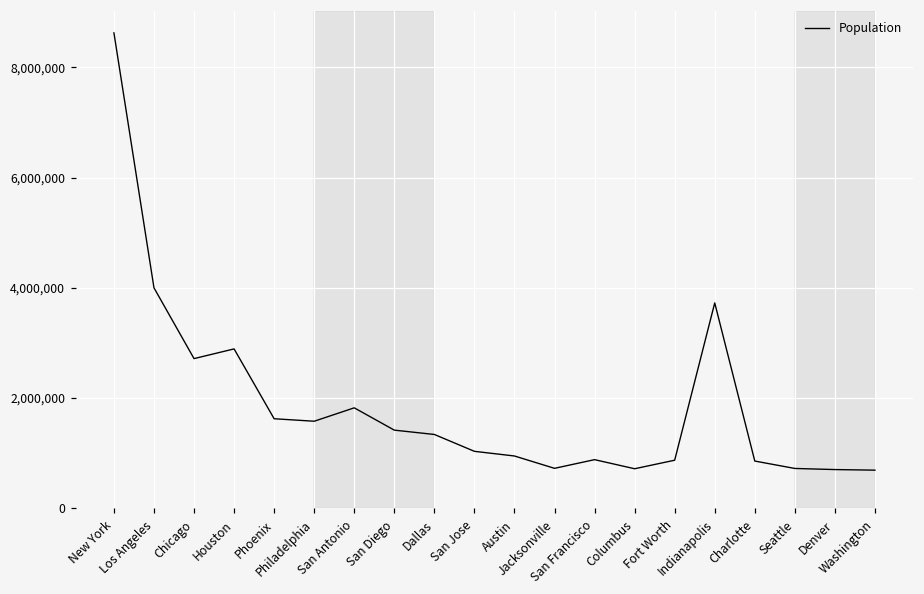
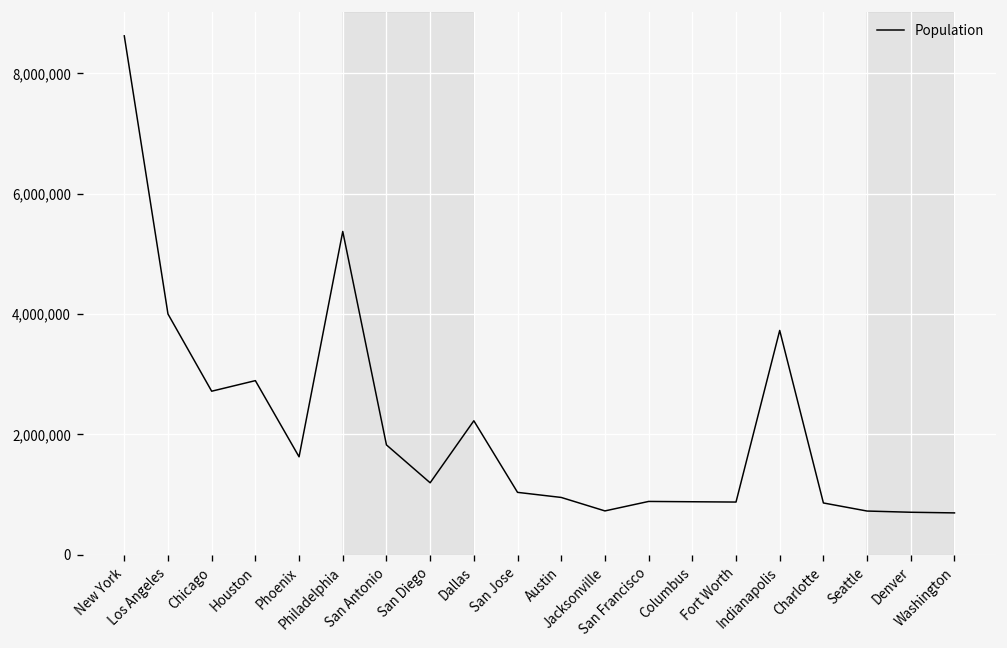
  {
    "New York": "8,600,000",
    "Los Angeles": "4,000,000",
    "Chicago": "2,700,000",
    "Houston": "2,900,000",
    "Phoenix": "1,600,000",
-   "Philadelphia": "1,600,000",
+   "Philadelphia": "5,400,000",
    "San Antonio": "1,800,000",
-   "San Diego": "1,400,000",
-   "Dallas": "1,300,000",
+   "San Diego": "1,200,000",
+   "Dallas": "2,200,000",
    "San Jose": "1,000,000",
    "Austin": "1,000,000",
    "Jacksonville": "700,000",
    "San Francisco": "900,000",
-   "Columbus": "700,000",
+   "Columbus": "900,000",
    "Fort Worth": "900,000",
    "Indianapolis": "3,700,000",
    "Charlotte": "900,000",
    "Seattle": "700,000",
    "Denver": "700,000",
    "Washington": "700,000"
  }
